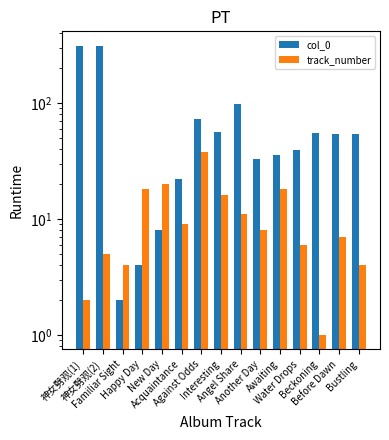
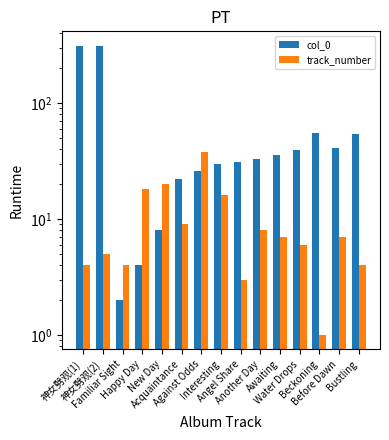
  {
    "col_0": {
      "神女劈观(1)": 310,
      "神女劈观(2)": 310,
      "Familiar Sight": 2,
      "Happy Day": 4,
      "New Day": 8,
      "Acquaintance": 22,
-     "Against Odds": 70,
-     "Interesting": 60,
-     "Angel Share": 100,
+     "Against Odds": 26,
+     "Interesting": 30,
+     "Angel Share": 31,
      "Another Day": 33,
      "Awaiting": 36,
      "Water Drops": 39,
      "Beckoning": 60,
-     "Before Dawn": 50,
+     "Before Dawn": 41,
      "Bustling": 50
    },
    "track_number": {
-     "神女劈观(1)": 2,
+     "神女劈观(1)": 4,
      "神女劈观(2)": 5,
      "Familiar Sight": 4,
      "Happy Day": 18,
      "New Day": 20,
      "Acquaintance": 9,
      "Against Odds": 38,
      "Interesting": 16,
-     "Angel Share": 11,
+     "Angel Share": 3,
      "Another Day": 8,
-     "Awaiting": 18,
+     "Awaiting": 7,
      "Water Drops": 6,
      "Beckoning": 1,
      "Before Dawn": 7,
      "Bustling": 4
    }
  }
